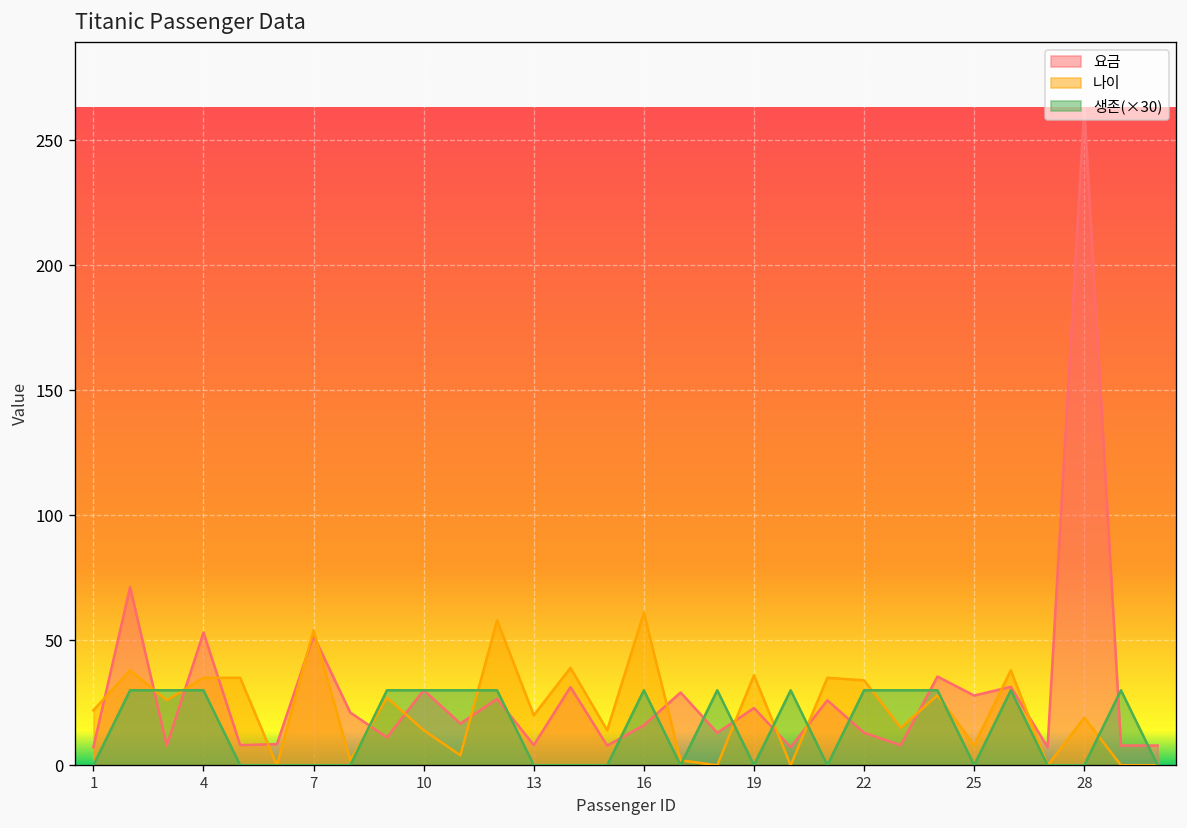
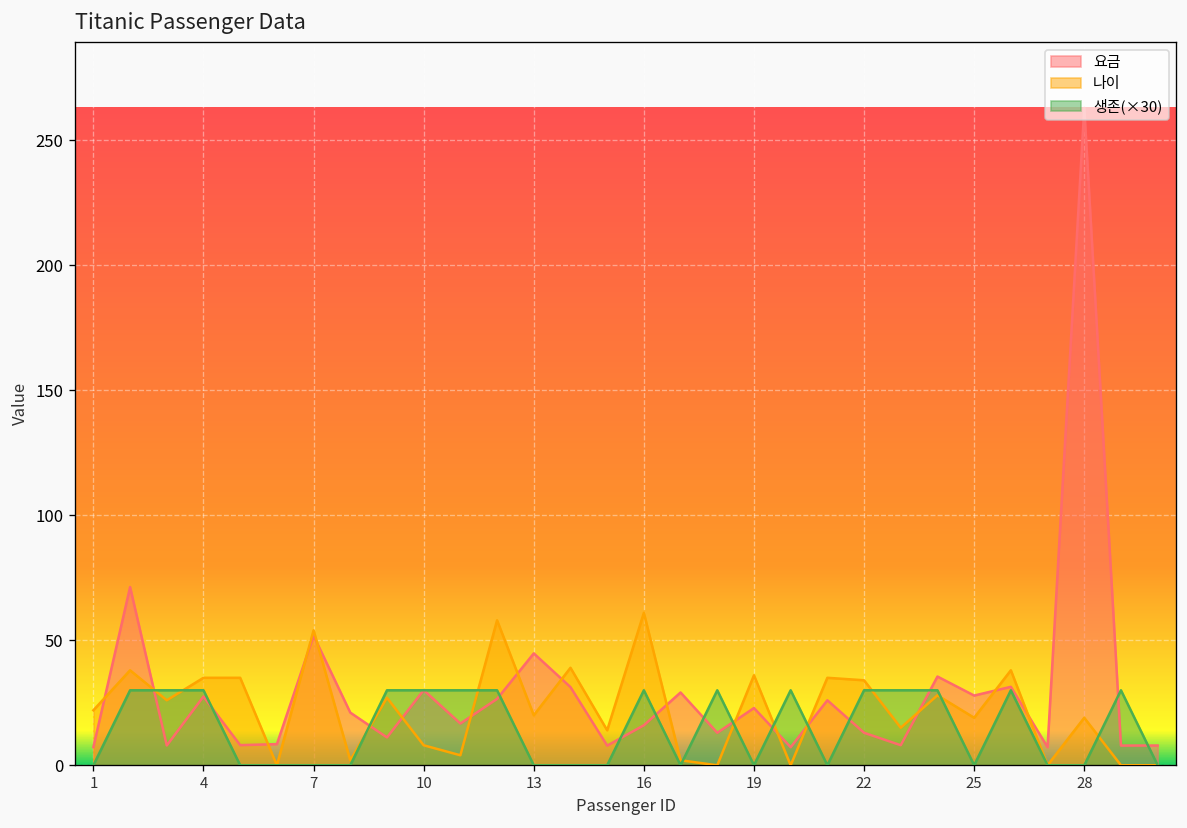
  {
    "요금": {
      "1": 7,
-     "4": 53,
+     "4": 28,
      "7": 52,
-     "13": 8,
+     "13": 45,
      "16": 16,
      "19": 23,
      "22": 13,
      "25": 28
    },
    "나이": {
      "1": 22,
      "4": 35,
      "7": 54,
-     "10": 14,
+     "10": 8,
      "13": 20,
      "16": 61,
      "19": 36,
      "22": 34,
-     "25": 8,
+     "25": 19,
      "28": 19
    },
    "생존(×30)": {
      "1": 0,
      "4": 30,
      "7": 0,
      "13": 0,
      "16": 30,
      "19": 0,
      "22": 30,
      "25": 0,
      "28": 0
    }
  }
